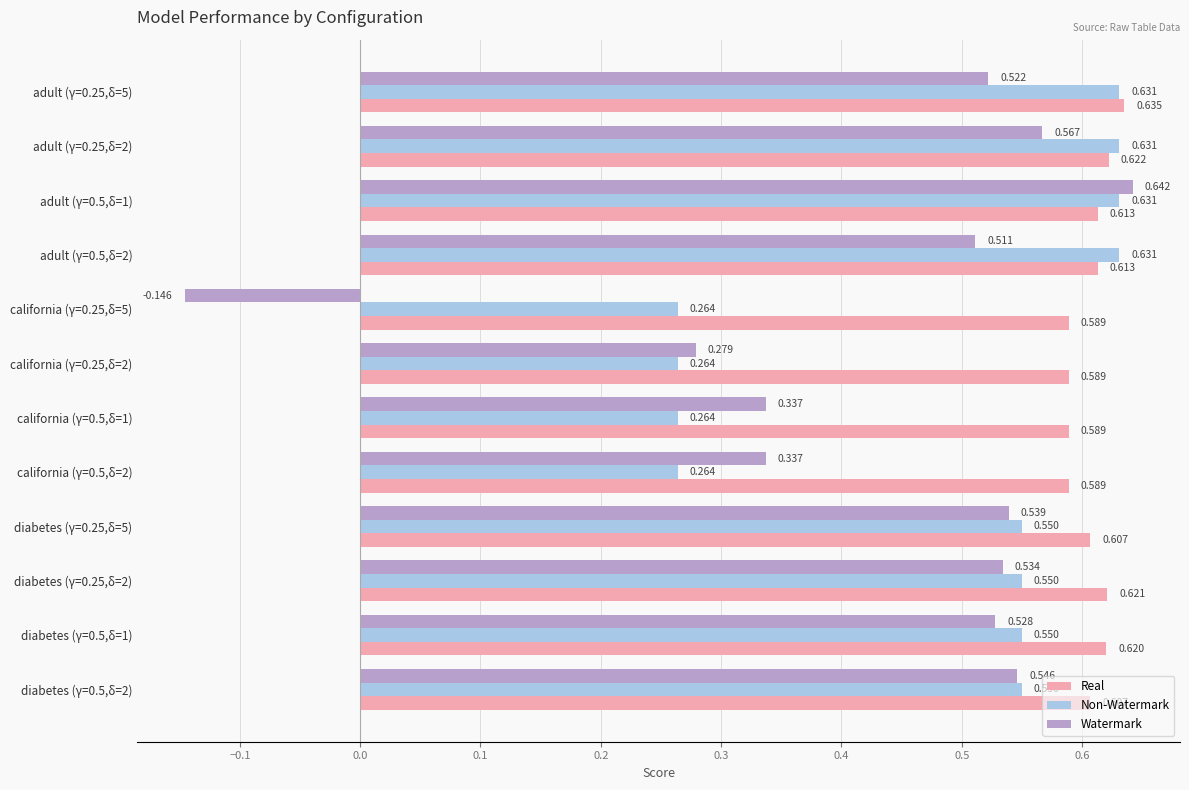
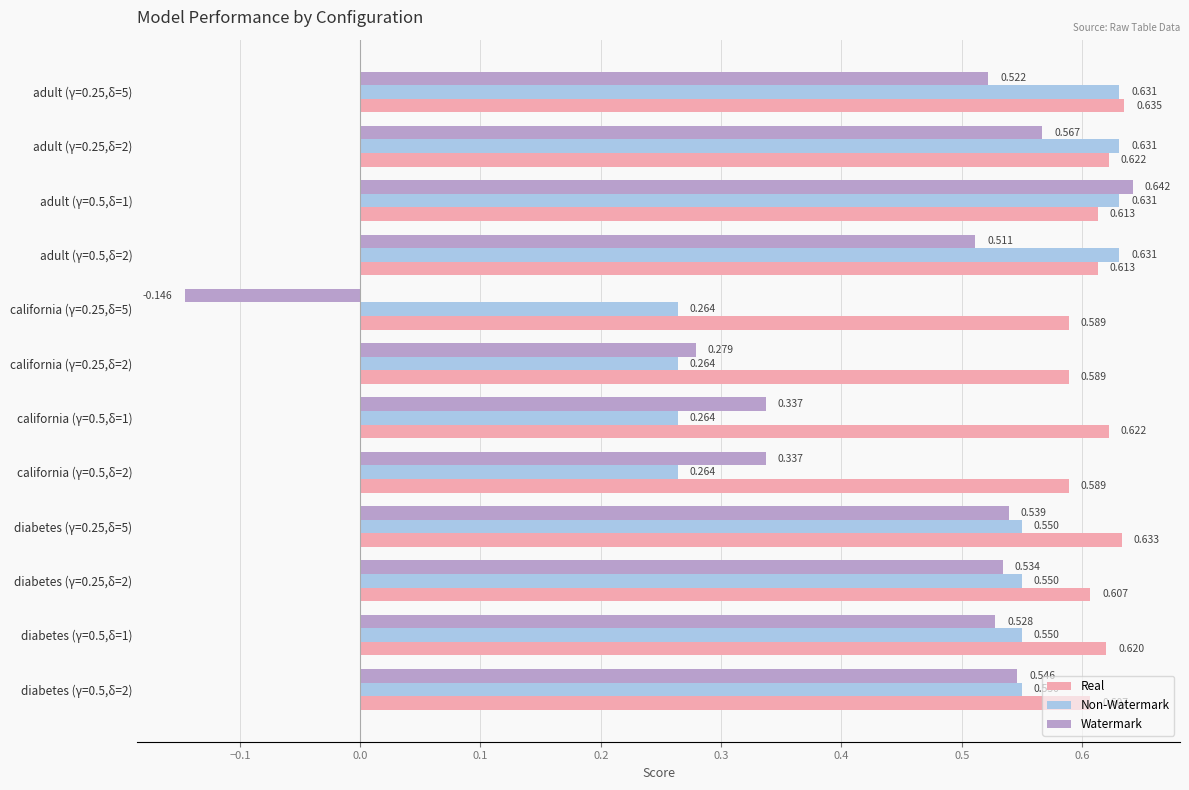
  {
    "Real": {
      "adult (γ=0.25,δ=5)": 0.635,
      "adult (γ=0.25,δ=2)": 0.622,
      "adult (γ=0.5,δ=1)": 0.613,
      "adult (γ=0.5,δ=2)": 0.613,
      "california (γ=0.25,δ=5)": 0.589,
      "california (γ=0.25,δ=2)": 0.589,
-     "california (γ=0.5,δ=1)": 0.589,
+     "california (γ=0.5,δ=1)": 0.622,
      "california (γ=0.5,δ=2)": 0.589,
-     "diabetes (γ=0.25,δ=5)": 0.607,
-     "diabetes (γ=0.25,δ=2)": 0.621,
+     "diabetes (γ=0.25,δ=5)": 0.633,
+     "diabetes (γ=0.25,δ=2)": 0.607,
      "diabetes (γ=0.5,δ=1)": 0.620
    }
  }
